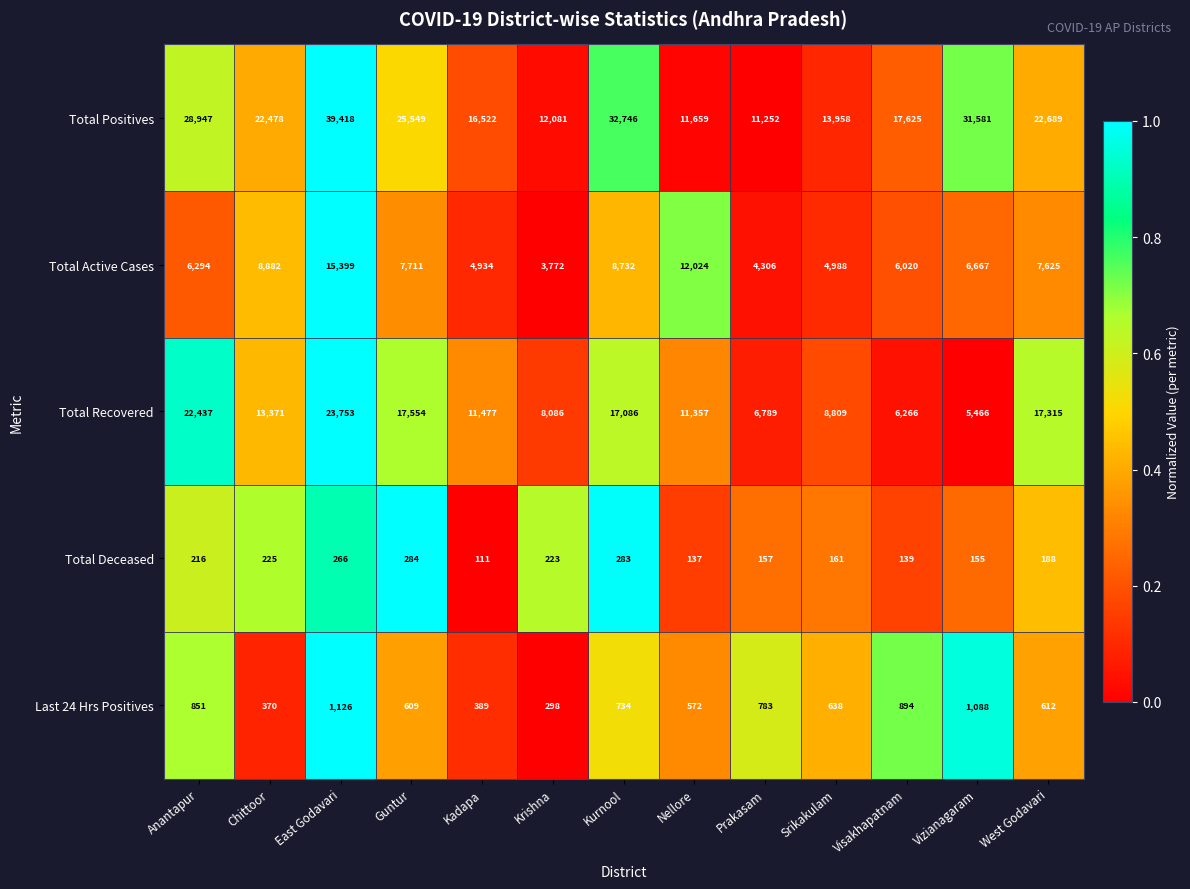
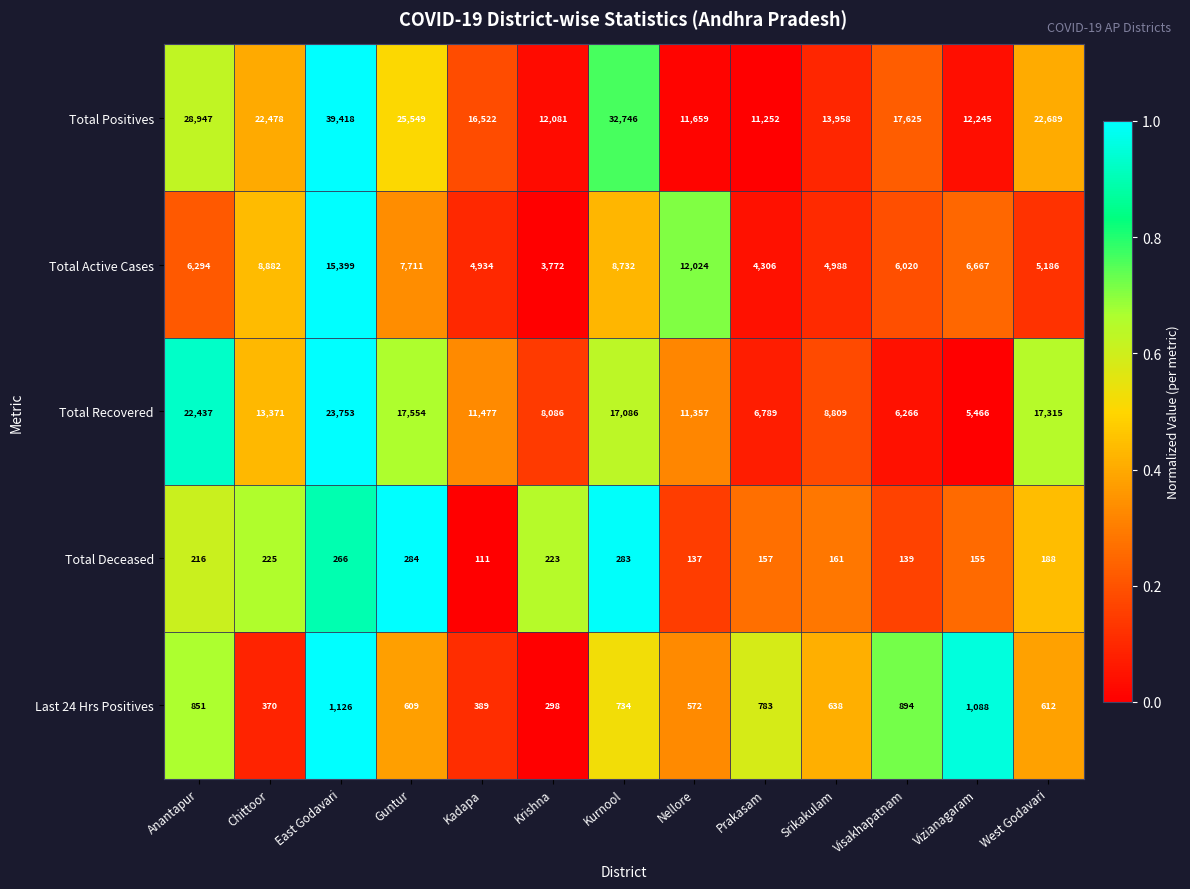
  {
    "Total Positives": {
      "Anantapur": "28,947",
      "Chittoor": "22,478",
      "East Godavari": "39,418",
      "Guntur": "25,549",
      "Kadapa": "16,522",
      "Krishna": "12,081",
      "Kurnool": "32,746",
      "Nellore": "11,659",
      "Prakasam": "11,252",
      "Srikakulam": "13,958",
      "Visakhapatnam": "17,625",
-     "Vizianagaram": "31,581",
+     "Vizianagaram": "12,245",
      "West Godavari": "22,689"
    },
    "Total Active Cases": {
      "Anantapur": "6,294",
      "Chittoor": "8,882",
      "East Godavari": "15,399",
      "Guntur": "7,711",
      "Kadapa": "4,934",
      "Krishna": "3,772",
      "Kurnool": "8,732",
      "Nellore": "12,024",
      "Prakasam": "4,306",
      "Srikakulam": "4,988",
      "Visakhapatnam": "6,020",
      "Vizianagaram": "6,667",
-     "West Godavari": "7,625"
+     "West Godavari": "5,186"
    },
    "Total Recovered": {
      "Anantapur": "22,437",
      "Chittoor": "13,371",
      "East Godavari": "23,753",
      "Guntur": "17,554",
      "Kadapa": "11,477",
      "Krishna": "8,086",
      "Kurnool": "17,086",
      "Nellore": "11,357",
      "Prakasam": "6,789",
      "Srikakulam": "8,809",
      "Visakhapatnam": "6,266",
      "Vizianagaram": "5,466",
      "West Godavari": "17,315"
    },
    "Total Deceased": {
      "Anantapur": "216",
      "Chittoor": "225",
      "East Godavari": "266",
      "Guntur": "284",
      "Kadapa": "111",
      "Krishna": "223",
      "Kurnool": "283",
      "Nellore": "137",
      "Prakasam": "157",
      "Srikakulam": "161",
      "Visakhapatnam": "139",
      "Vizianagaram": "155",
      "West Godavari": "188"
    },
    "Last 24 Hrs Positives": {
      "Anantapur": "851",
      "Chittoor": "370",
      "East Godavari": "1,126",
      "Guntur": "609",
      "Kadapa": "389",
      "Krishna": "298",
      "Kurnool": "734",
      "Nellore": "572",
      "Prakasam": "783",
      "Srikakulam": "638",
      "Visakhapatnam": "894",
      "Vizianagaram": "1,088",
      "West Godavari": "612"
    }
  }
